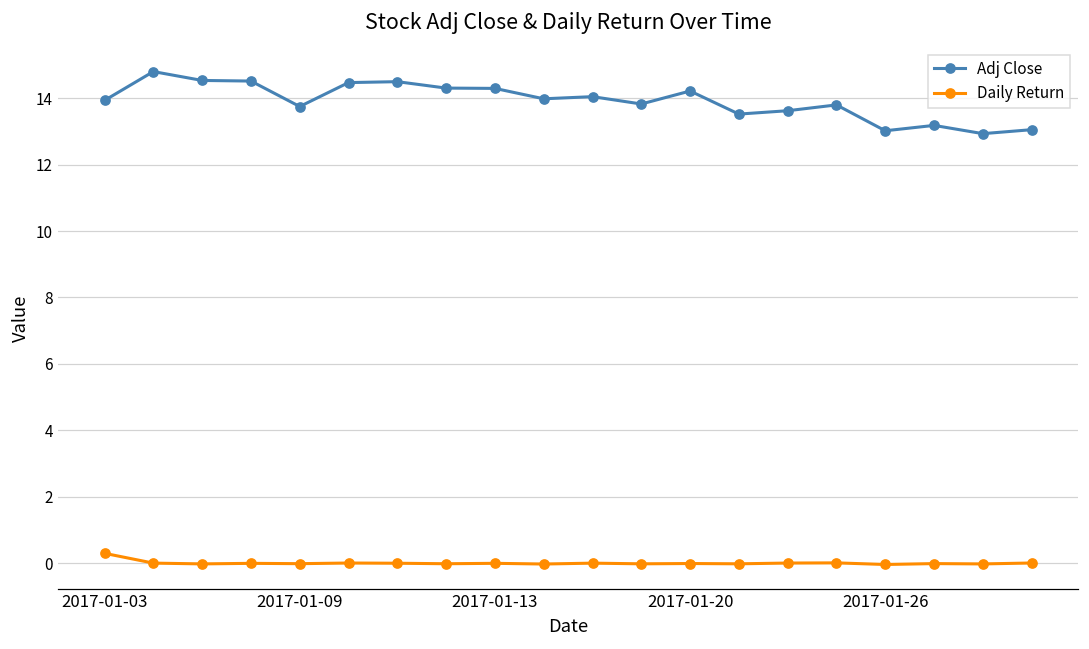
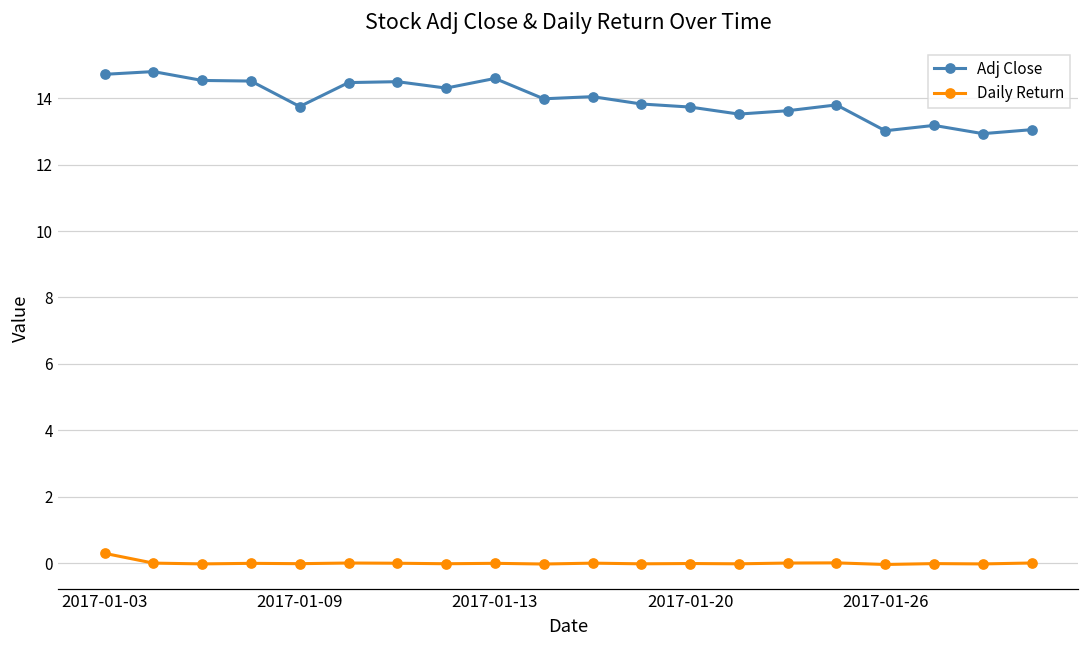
  {
    "Adj Close": {
-     "2017-01-03": 13.9,
+     "2017-01-03": 14.7,
      "2017-01-09": 13.7,
-     "2017-01-13": 14.3,
-     "2017-01-20": 14.2,
+     "2017-01-13": 14.6,
+     "2017-01-20": 13.7,
      "2017-01-26": 13.0
    },
    "Daily Return": {
      "2017-01-03": 0.3,
      "2017-01-09": 0.0,
      "2017-01-13": 0.0,
      "2017-01-20": 0.0,
      "2017-01-26": 0.0
    }
  }
